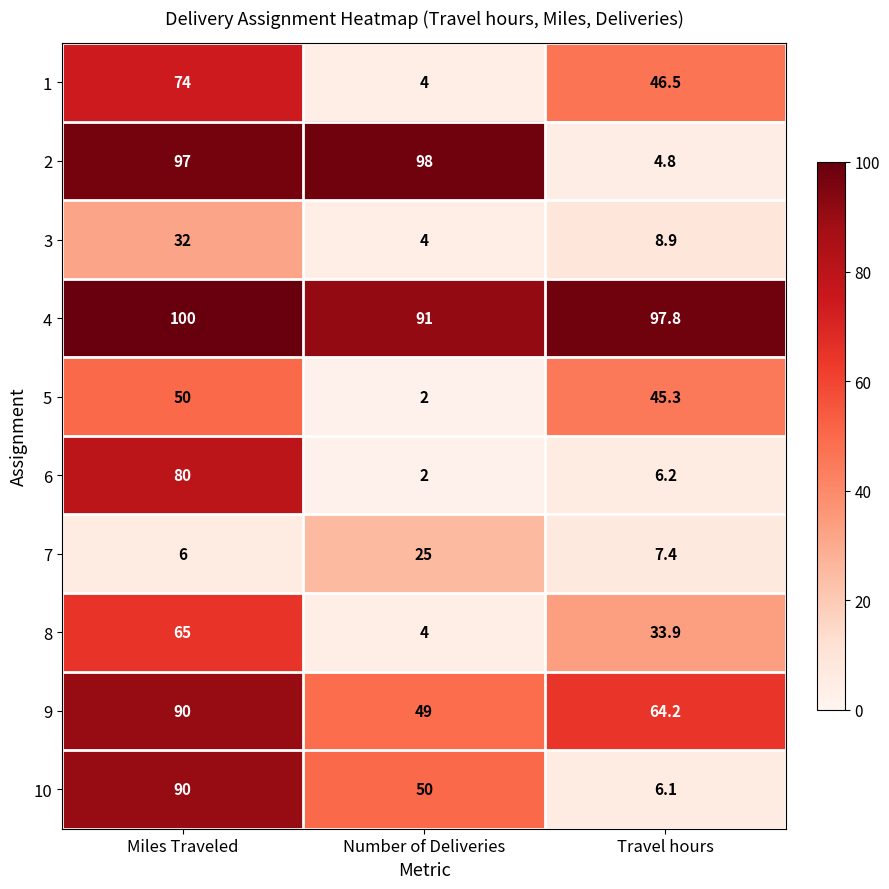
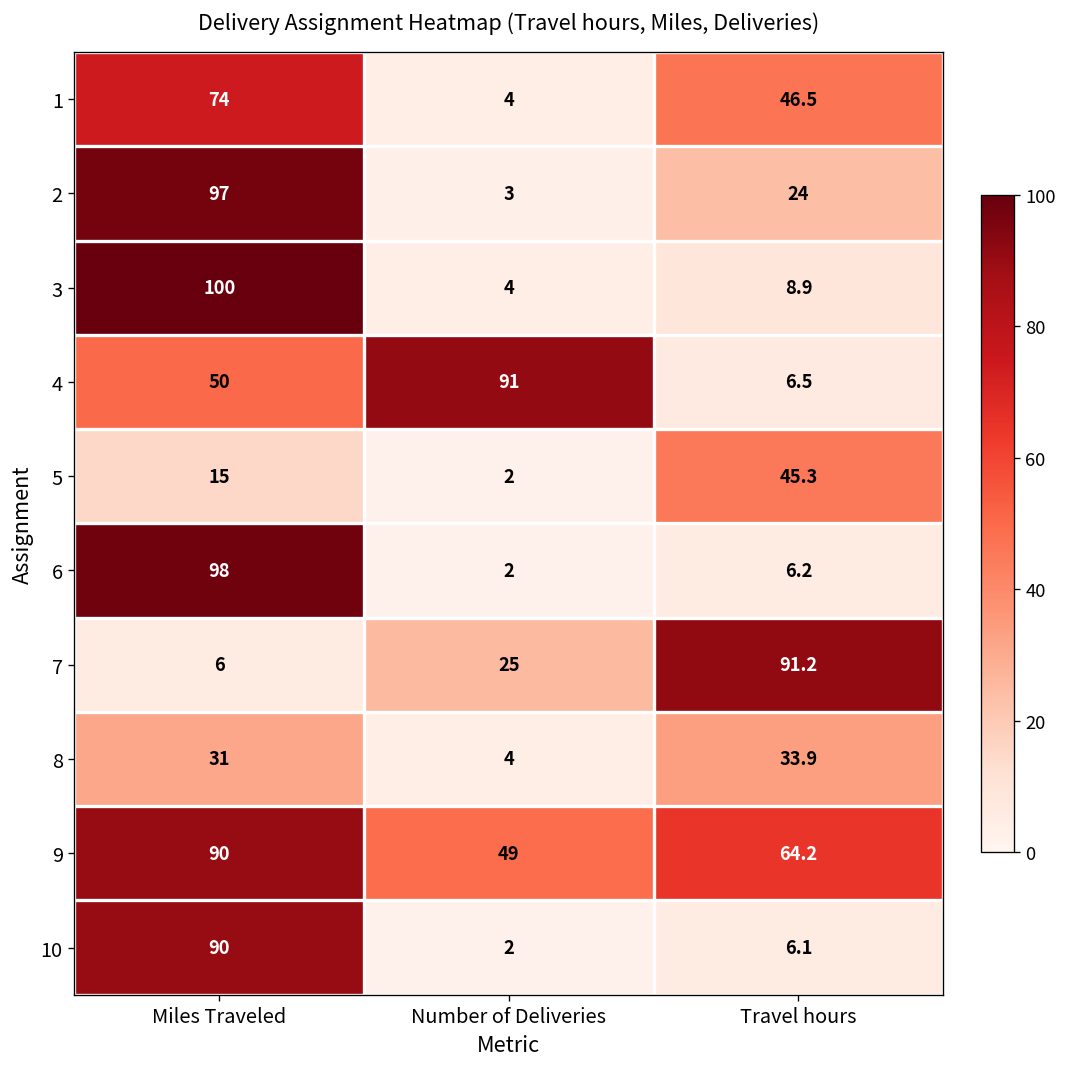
  {
    "1": {
      "Miles Traveled": 74,
      "Number of Deliveries": 4,
      "Travel hours": 46.5
    },
    "2": {
      "Miles Traveled": 97,
-     "Number of Deliveries": 98,
-     "Travel hours": 4.8
+     "Number of Deliveries": 3,
+     "Travel hours": 24
    },
    "3": {
-     "Miles Traveled": 32,
+     "Miles Traveled": 100,
      "Number of Deliveries": 4,
      "Travel hours": 8.9
    },
    "4": {
-     "Miles Traveled": 100,
+     "Miles Traveled": 50,
      "Number of Deliveries": 91,
-     "Travel hours": 97.8
+     "Travel hours": 6.5
    },
    "5": {
-     "Miles Traveled": 50,
+     "Miles Traveled": 15,
      "Number of Deliveries": 2,
      "Travel hours": 45.3
    },
    "6": {
-     "Miles Traveled": 80,
+     "Miles Traveled": 98,
      "Number of Deliveries": 2,
      "Travel hours": 6.2
    },
    "7": {
      "Miles Traveled": 6,
      "Number of Deliveries": 25,
-     "Travel hours": 7.4
+     "Travel hours": 91.2
    },
    "8": {
-     "Miles Traveled": 65,
+     "Miles Traveled": 31,
      "Number of Deliveries": 4,
      "Travel hours": 33.9
    },
    "9": {
      "Miles Traveled": 90,
      "Number of Deliveries": 49,
      "Travel hours": 64.2
    },
    "10": {
      "Miles Traveled": 90,
-     "Number of Deliveries": 50,
+     "Number of Deliveries": 2,
      "Travel hours": 6.1
    }
  }
